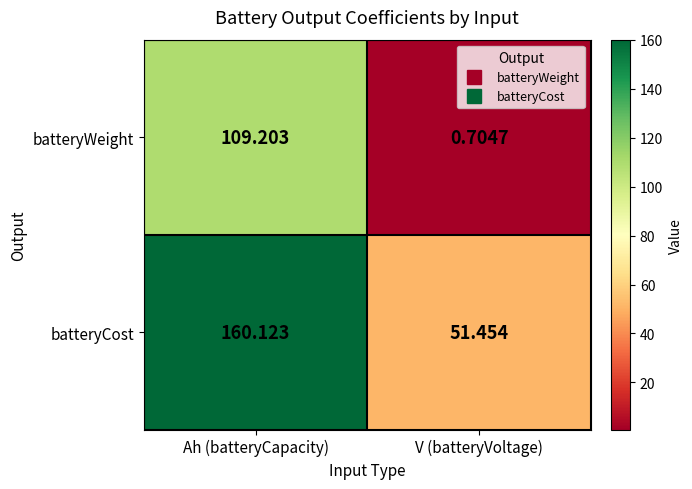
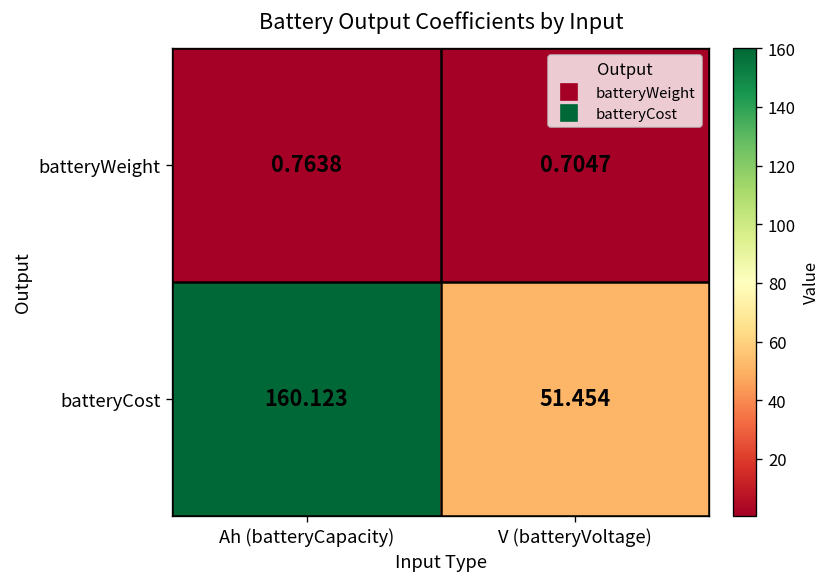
  {
    "batteryWeight": {
-     "Ah (batteryCapacity)": 109.203,
+     "Ah (batteryCapacity)": 0.7638,
      "V (batteryVoltage)": 0.7047
    },
    "batteryCost": {
      "Ah (batteryCapacity)": 160.123,
      "V (batteryVoltage)": 51.454
    }
  }
